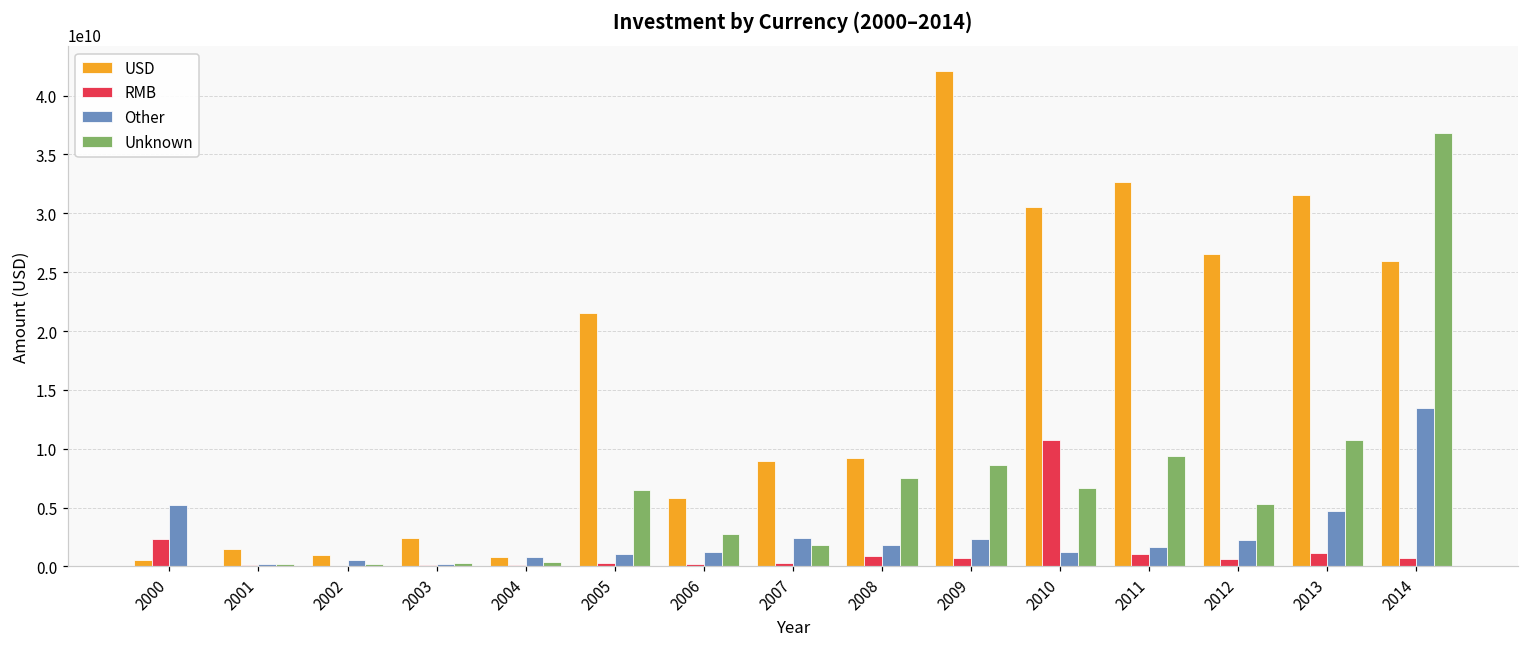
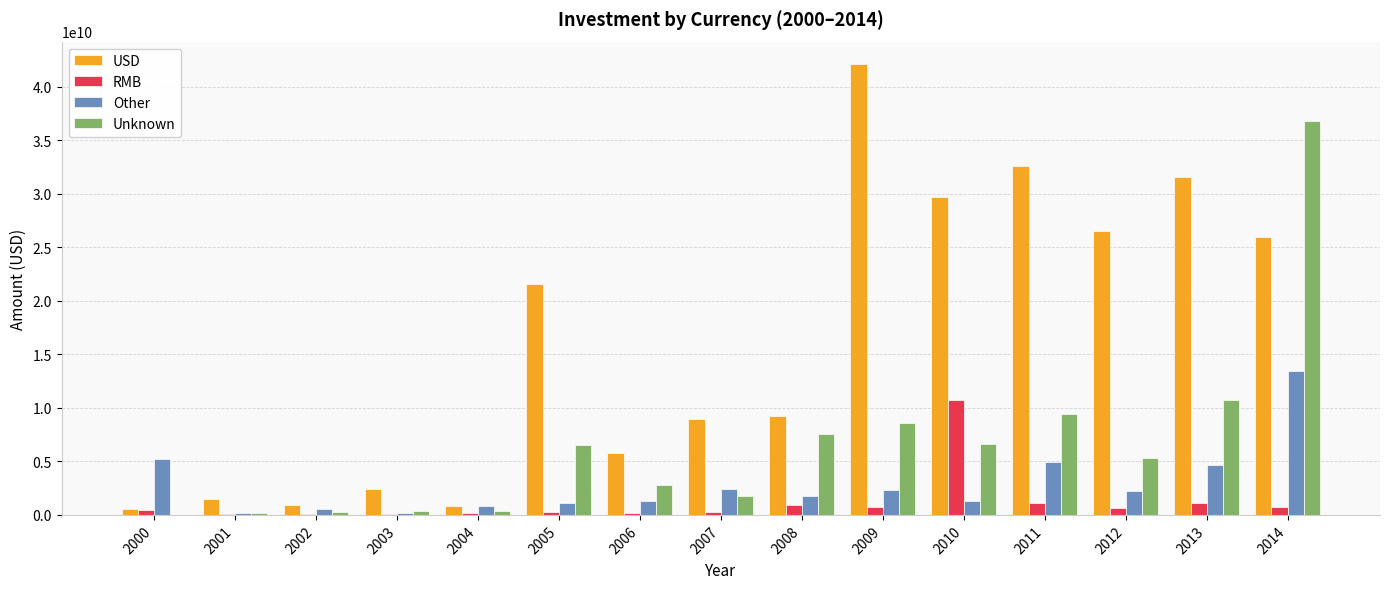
  {
    "USD": {
      "2000": 600000000,
      "2001": 1500000000,
      "2002": 1000000000,
      "2003": 2400000000,
      "2004": 800000000,
      "2005": 21500000000,
      "2006": 5800000000,
      "2007": 9000000000,
      "2008": 9200000000,
      "2009": 42100000000,
-     "2010": 30600000000,
+     "2010": 29800000000,
      "2011": 32600000000,
      "2012": 26500000000,
      "2013": 31600000000,
      "2014": 26000000000
    },
    "RMB": {
-     "2000": 2400000000,
+     "2000": 400000000,
      "2005": 300000000,
      "2007": 300000000,
      "2008": 900000000,
      "2009": 700000000,
      "2010": 10800000000,
      "2011": 1100000000,
      "2012": 600000000,
      "2013": 1200000000,
      "2014": 700000000
    },
    "Other": {
      "2000": 5200000000,
      "2002": 600000000,
      "2004": 800000000,
      "2005": 1100000000,
      "2006": 1300000000,
      "2007": 2500000000,
      "2008": 1800000000,
      "2009": 2300000000,
      "2010": 1300000000,
-     "2011": 1700000000,
+     "2011": 4900000000,
      "2012": 2300000000,
      "2013": 4700000000,
      "2014": 13500000000
    },
    "Unknown": {
      "2003": 300000000,
      "2004": 400000000,
      "2005": 6500000000,
      "2006": 2800000000,
      "2007": 1800000000,
      "2008": 7500000000,
      "2009": 8600000000,
      "2010": 6600000000,
      "2011": 9400000000,
      "2012": 5300000000,
      "2013": 10700000000,
      "2014": 36800000000
    }
  }
